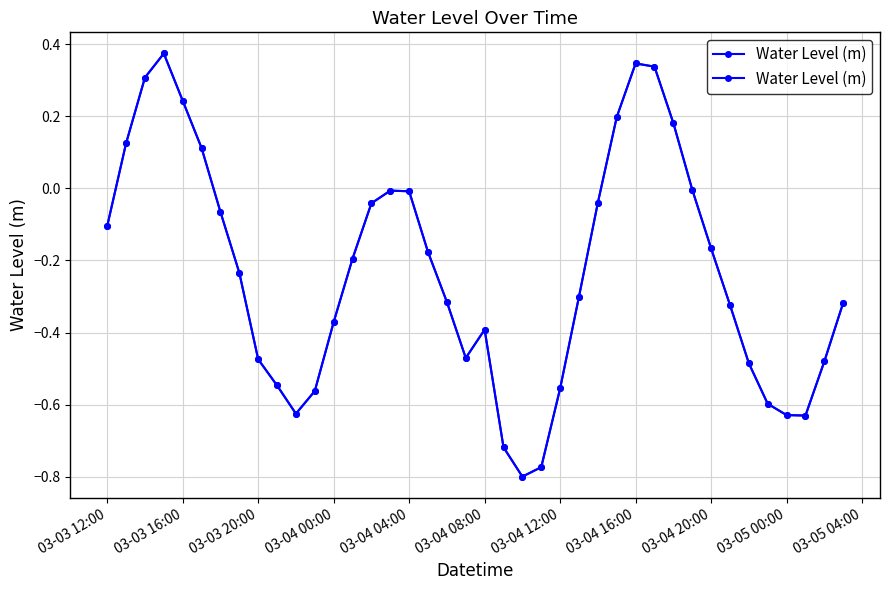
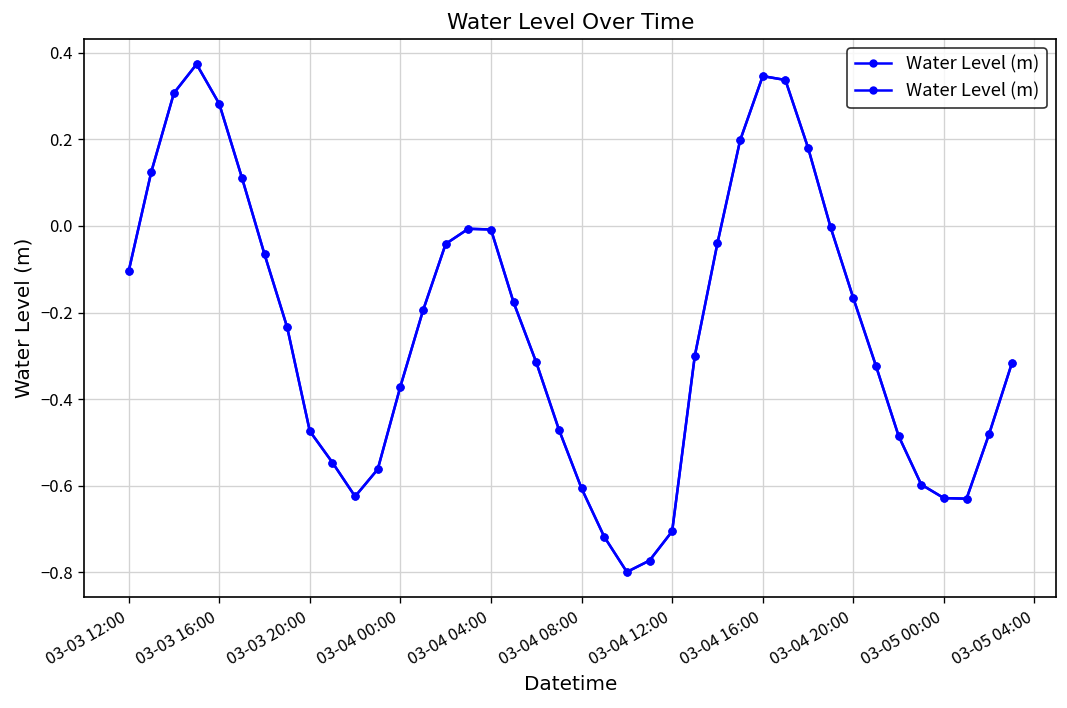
  {
    "03-03 12:00": -0.10,
-   "03-03 16:00": 0.24,
+   "03-03 16:00": 0.28,
    "03-03 20:00": -0.47,
    "03-04 00:00": -0.37,
    "03-04 04:00": -0.01,
-   "03-04 08:00": -0.39,
-   "03-04 12:00": -0.56,
+   "03-04 08:00": -0.61,
+   "03-04 12:00": -0.71,
    "03-04 16:00": 0.35,
    "03-04 20:00": -0.17,
    "03-05 00:00": -0.63
  }
